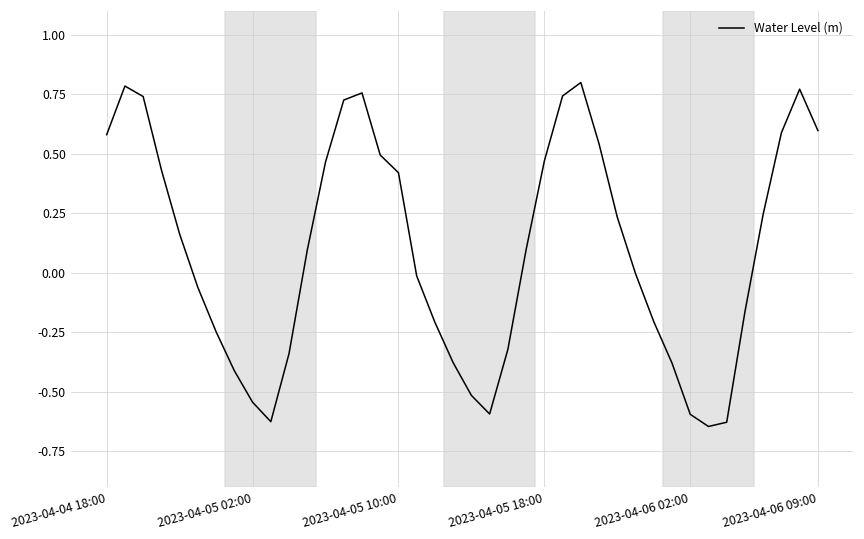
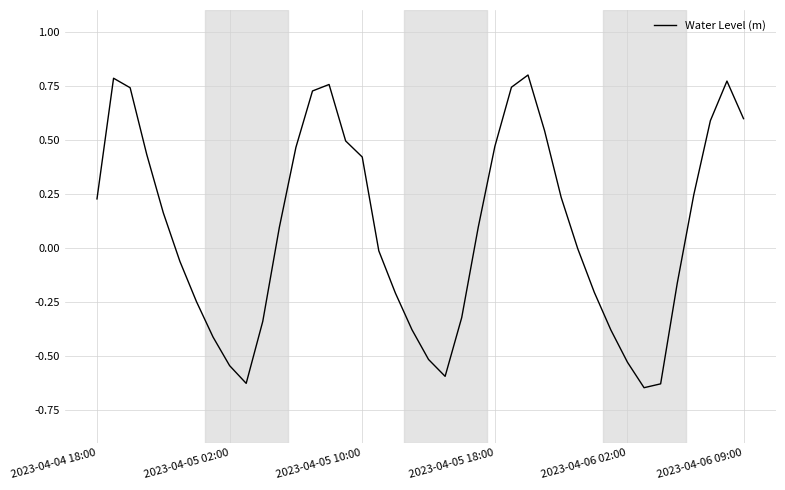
  {
-   "2023-04-04 18:00": 0.58,
+   "2023-04-04 18:00": 0.23,
    "2023-04-05 02:00": -0.54,
    "2023-04-05 10:00": 0.42,
    "2023-04-05 18:00": 0.47,
-   "2023-04-06 02:00": -0.59,
+   "2023-04-06 02:00": -0.53,
    "2023-04-06 09:00": 0.60
  }
